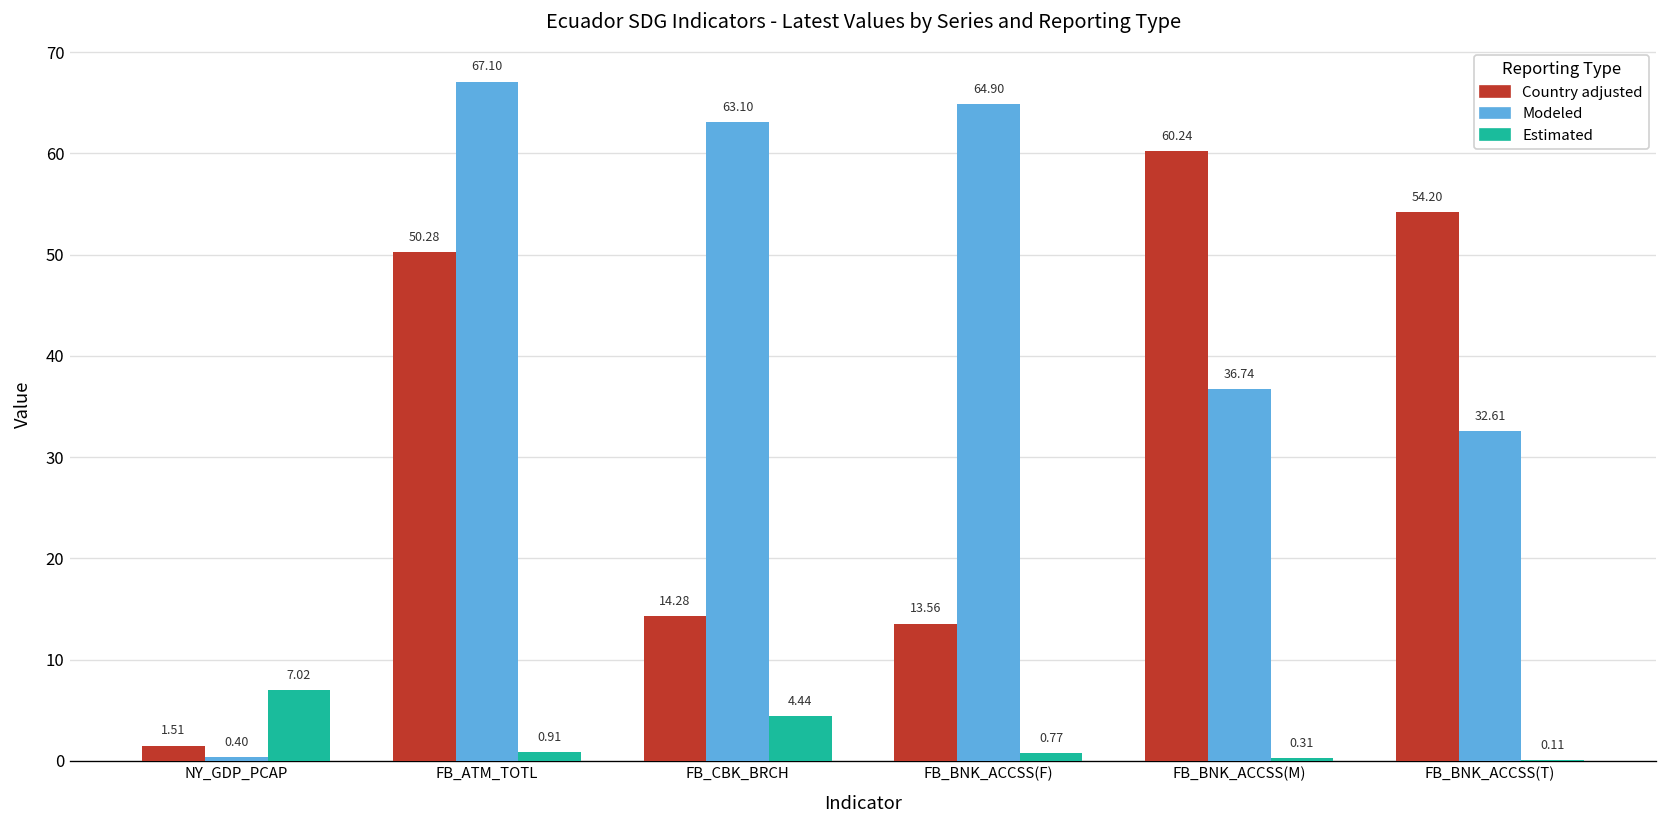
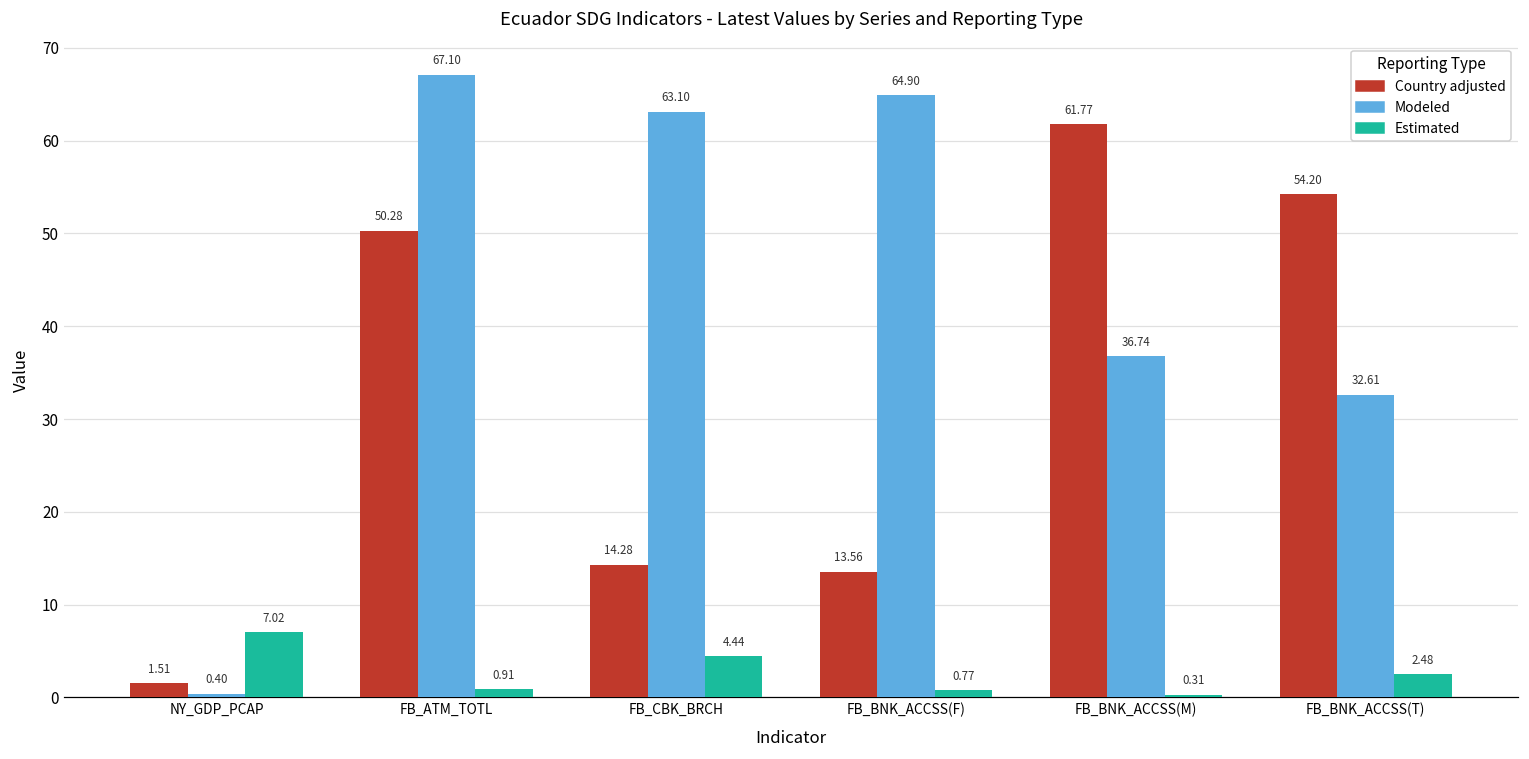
  {
    "Country adjusted": {
      "NY_GDP_PCAP": 1.51,
      "FB_ATM_TOTL": 50.28,
      "FB_CBK_BRCH": 14.28,
      "FB_BNK_ACCSS(F)": 13.56,
-     "FB_BNK_ACCSS(M)": 60.24,
+     "FB_BNK_ACCSS(M)": 61.77,
      "FB_BNK_ACCSS(T)": 54.20
    },
    "Modeled": {
      "NY_GDP_PCAP": 0.40,
      "FB_ATM_TOTL": 67.10,
      "FB_CBK_BRCH": 63.10,
      "FB_BNK_ACCSS(F)": 64.90,
      "FB_BNK_ACCSS(M)": 36.74,
      "FB_BNK_ACCSS(T)": 32.61
    },
    "Estimated": {
      "NY_GDP_PCAP": 7.02,
      "FB_ATM_TOTL": 0.91,
      "FB_CBK_BRCH": 4.44,
      "FB_BNK_ACCSS(F)": 0.77,
      "FB_BNK_ACCSS(M)": 0.31,
-     "FB_BNK_ACCSS(T)": 0.11
+     "FB_BNK_ACCSS(T)": 2.48
    }
  }
